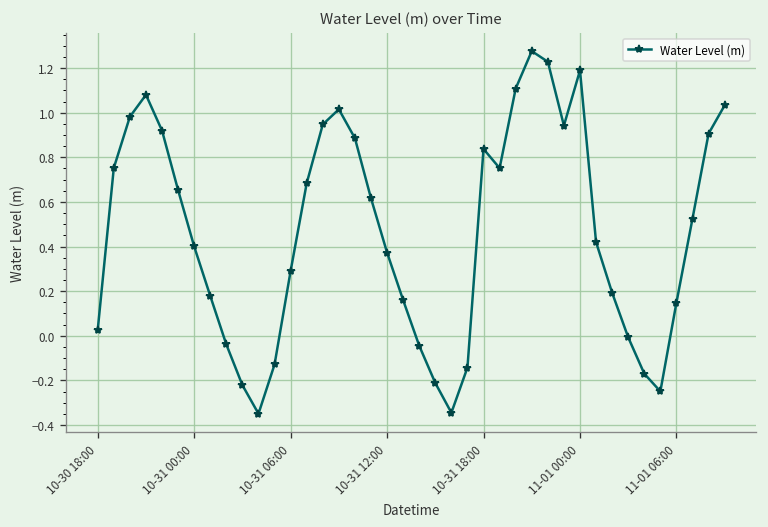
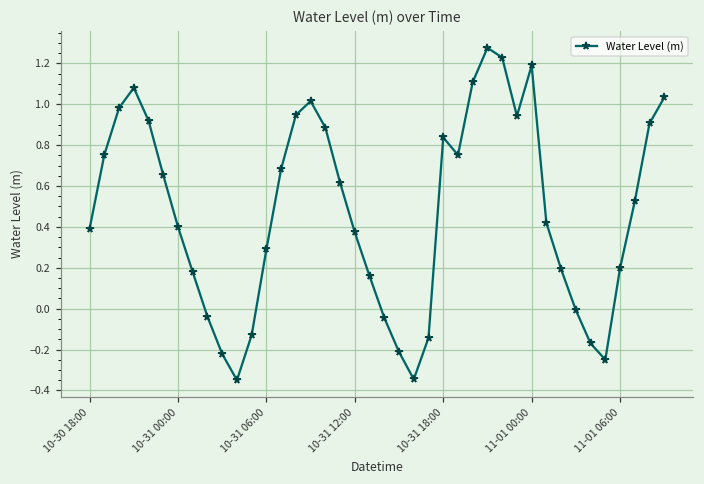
  {
-   "10-30 18:00": 0.03,
+   "10-30 18:00": 0.39,
    "10-31 00:00": 0.40,
    "10-31 06:00": 0.29,
    "10-31 12:00": 0.37,
    "10-31 18:00": 0.84,
    "11-01 00:00": 1.19,
-   "11-01 06:00": 0.15
+   "11-01 06:00": 0.20
  }
